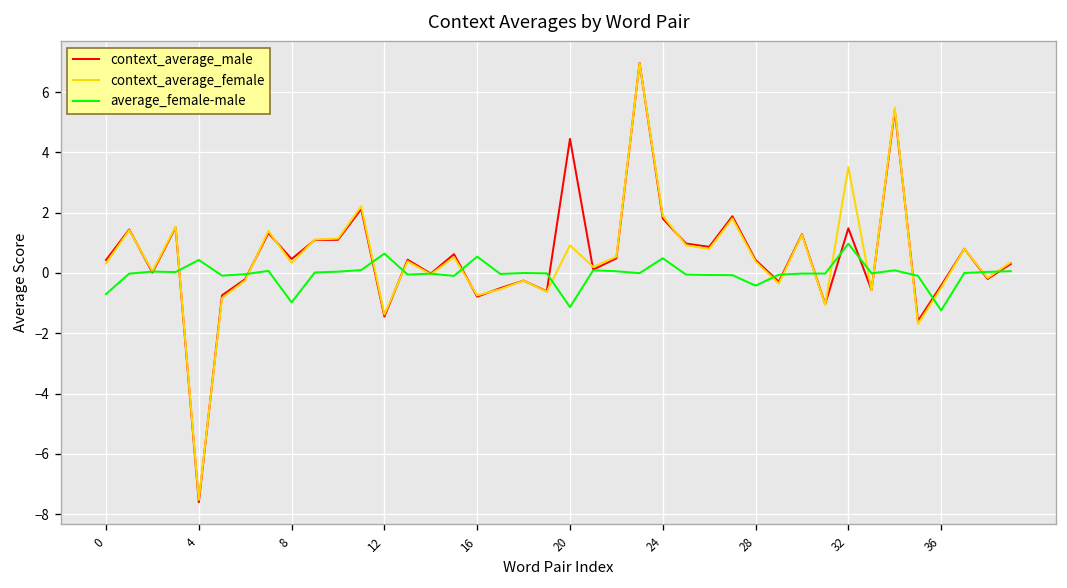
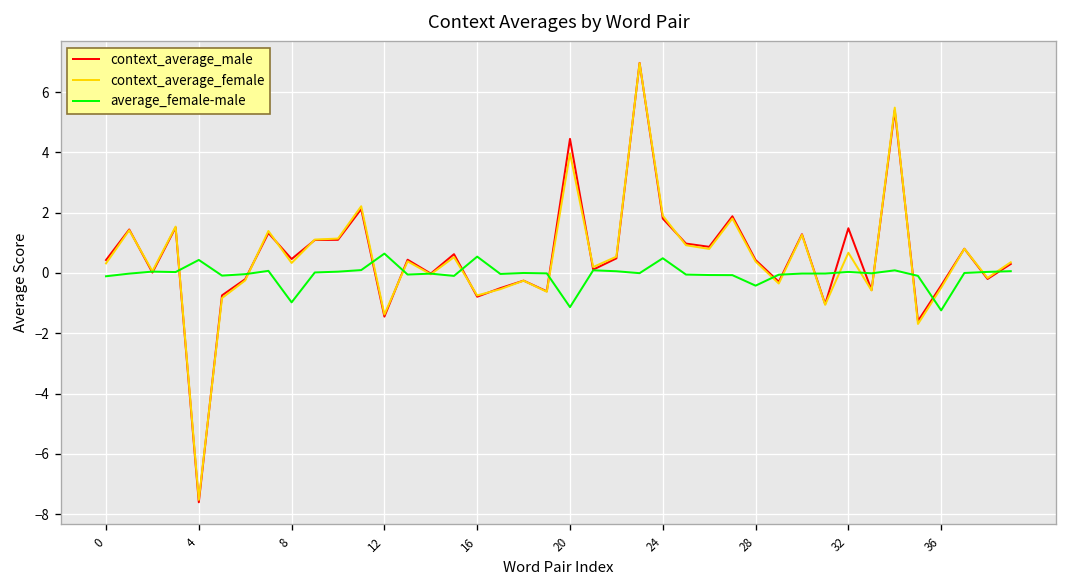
  {
    "context_average_male": {
      "0": 0.4,
      "8": 0.5,
      "20": 4.4,
      "32": 1.5
    },
    "context_average_female": {
      "0": 0.3,
      "8": 0.3,
-     "20": 0.9,
-     "32": 3.5
+     "20": 4.0,
+     "32": 0.7
    },
    "average_female-male": {
-     "0": -0.7,
+     "0": -0.1,
      "4": 0.4,
      "8": -1.0,
      "12": 0.6,
      "16": 0.5,
      "20": -1.1,
      "24": 0.5,
      "28": -0.4,
-     "32": 1.0,
+     "32": 0.0,
      "36": -1.2
    }
  }
